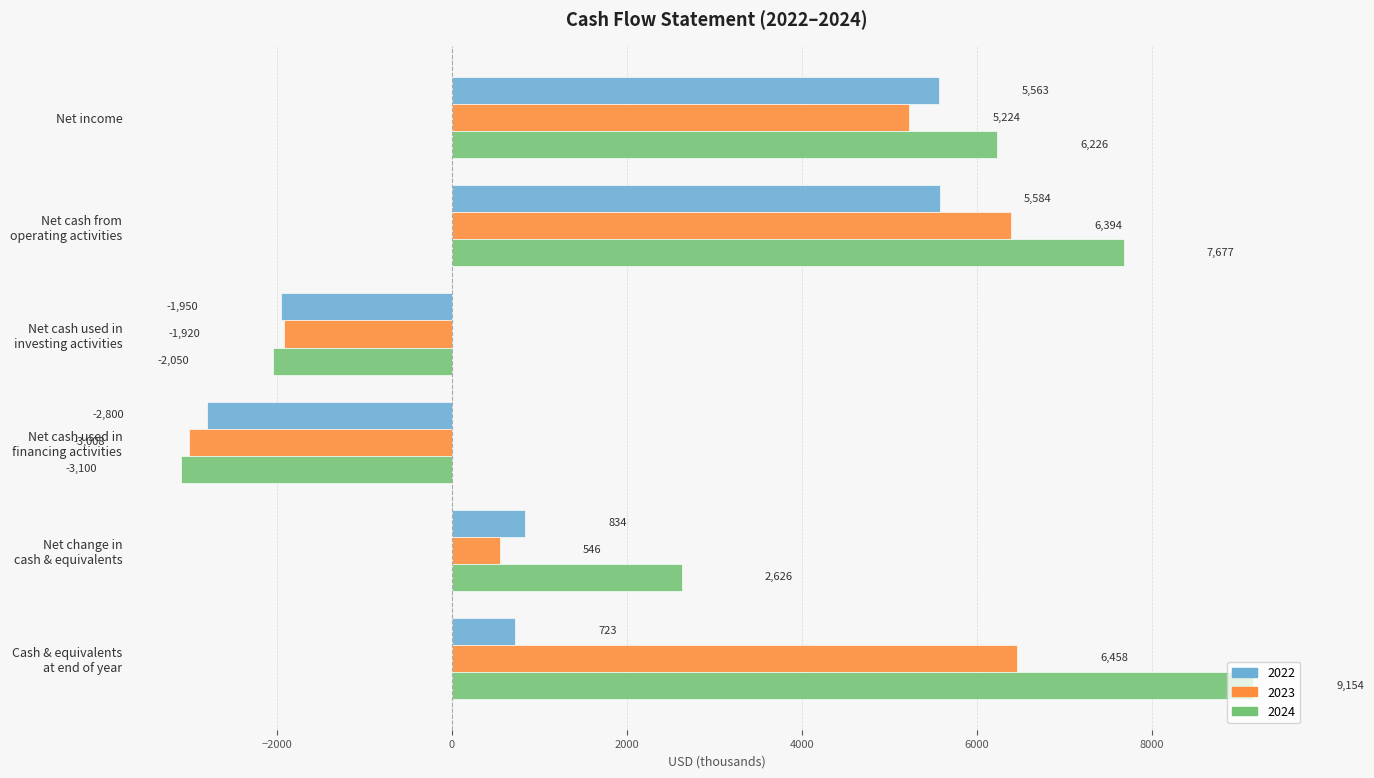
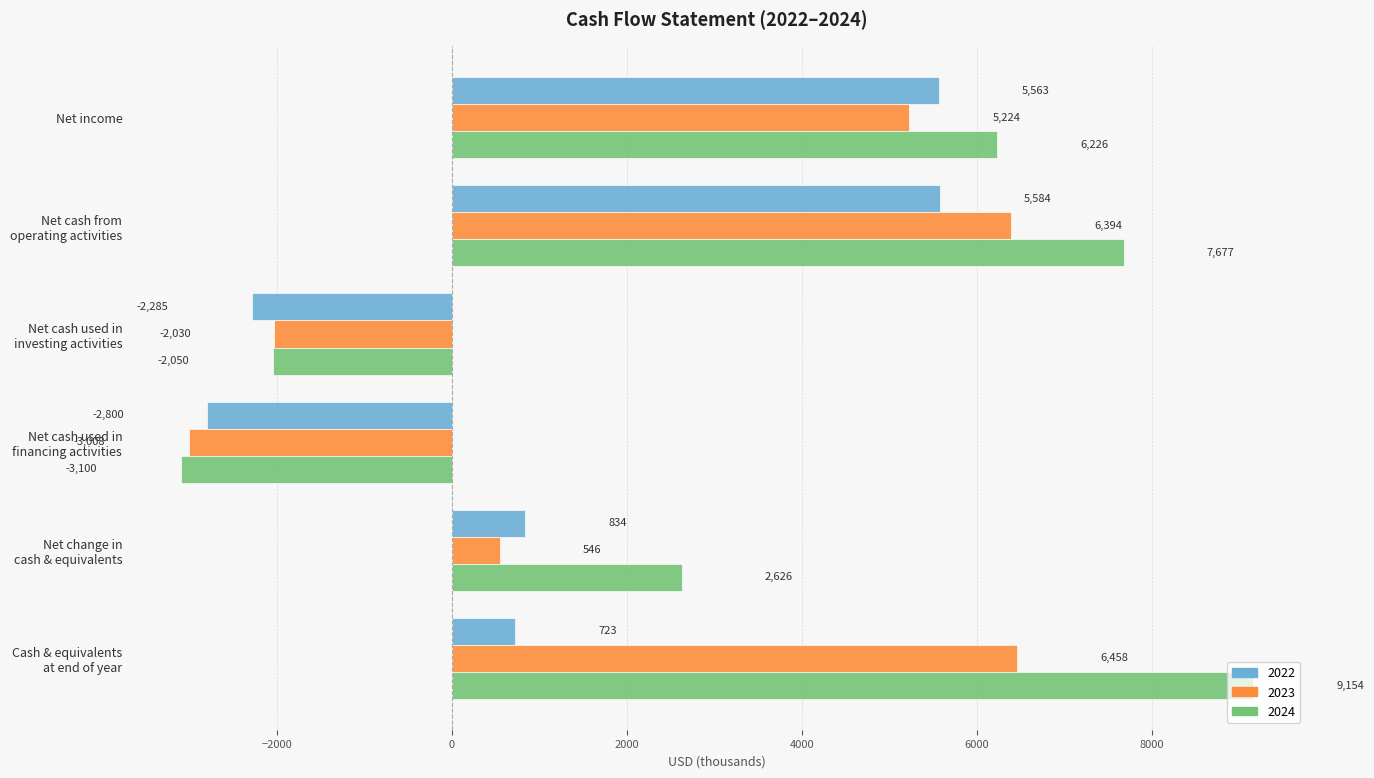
  {
    "2022": {
-     "Net cash used in investing activities": "-1,950"
+     "Net cash used in investing activities": "-2,285"
    },
    "2023": {
-     "Net cash used in investing activities": "-1,920"
+     "Net cash used in investing activities": "-2,030"
    },
    "2024": {
      "Net cash used in investing activities": "-2100",
      "Net cash used in financing activities": "-3100",
      "Net change in cash & equivalents": "2600"
    }
  }
